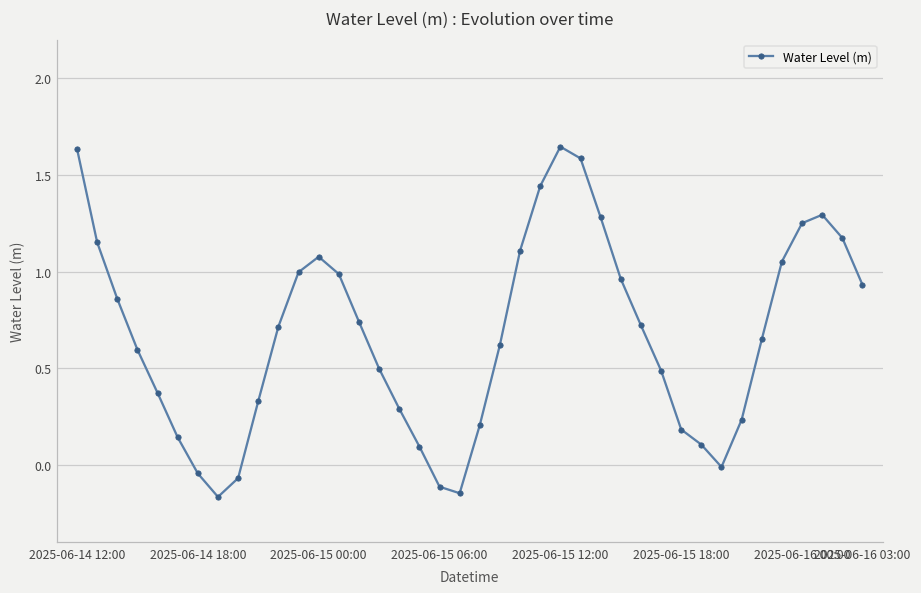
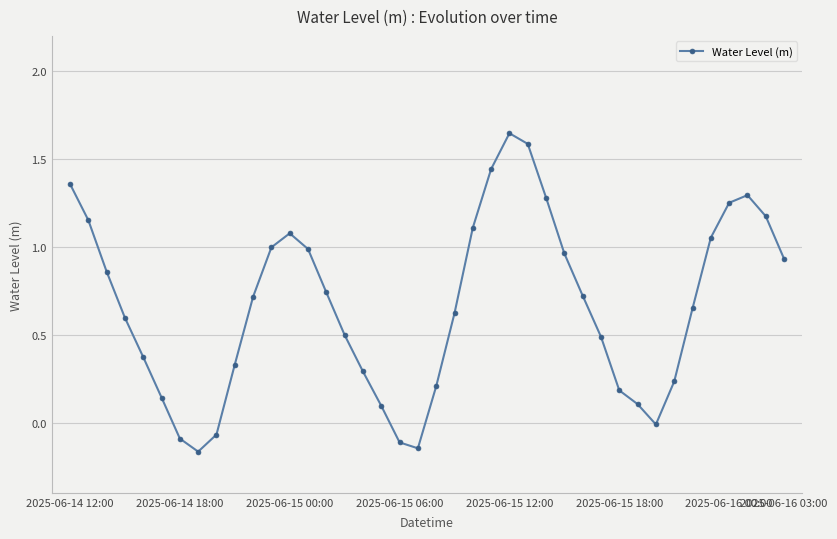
  {
-   "2025-06-14 12:00": 1.64,
-   "2025-06-14 18:00": -0.04,
+   "2025-06-14 12:00": 1.36,
+   "2025-06-14 18:00": -0.09,
    "2025-06-15 00:00": 1.08,
    "2025-06-15 06:00": -0.11,
    "2025-06-15 12:00": 1.65,
    "2025-06-15 18:00": 0.18
  }
